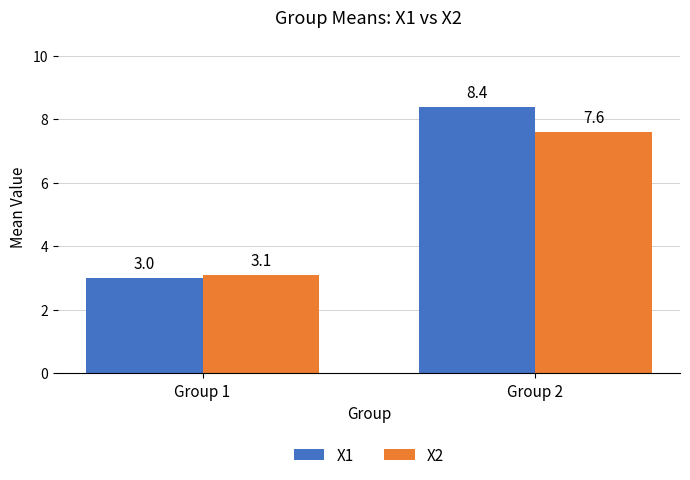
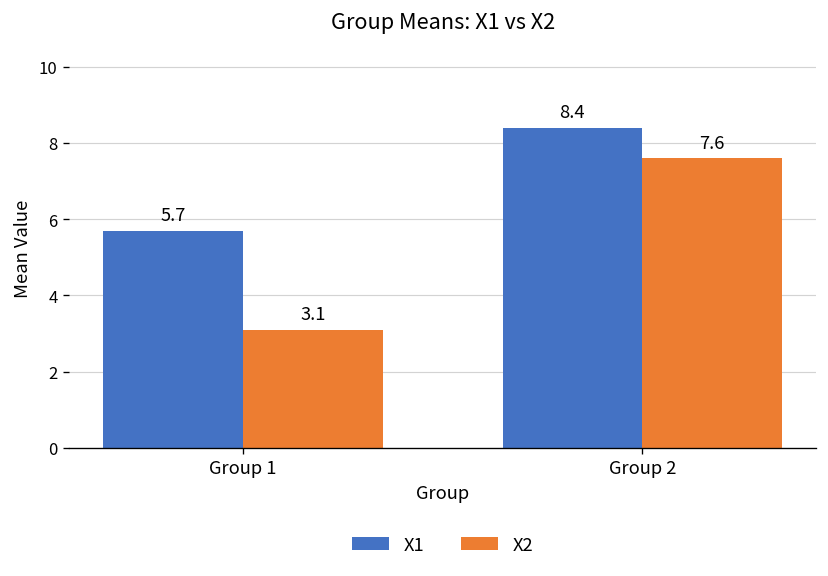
  {
    "X1": {
-     "Group 1": 3.0,
+     "Group 1": 5.7,
      "Group 2": 8.4
    },
    "X2": {
      "Group 1": 3.1,
      "Group 2": 7.6
    }
  }
